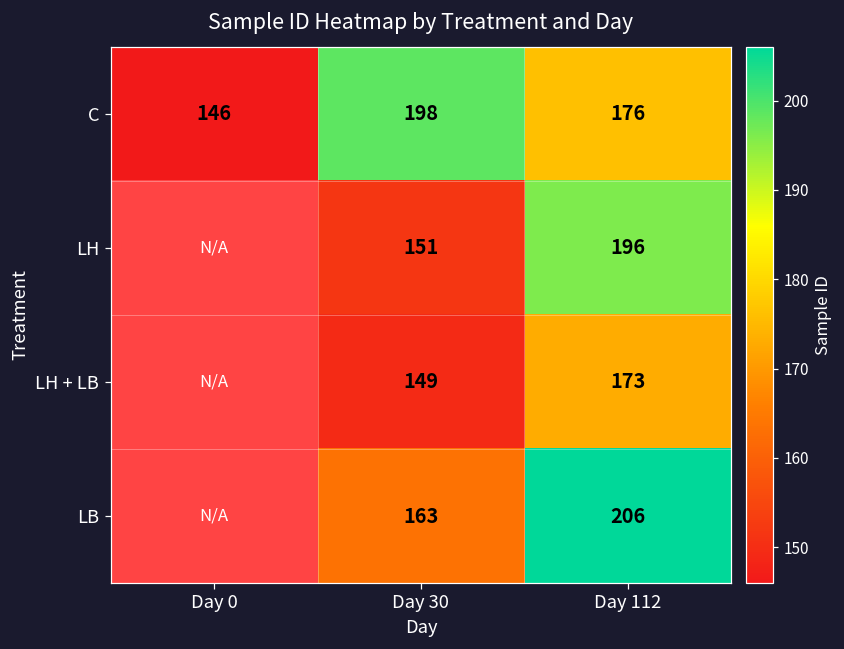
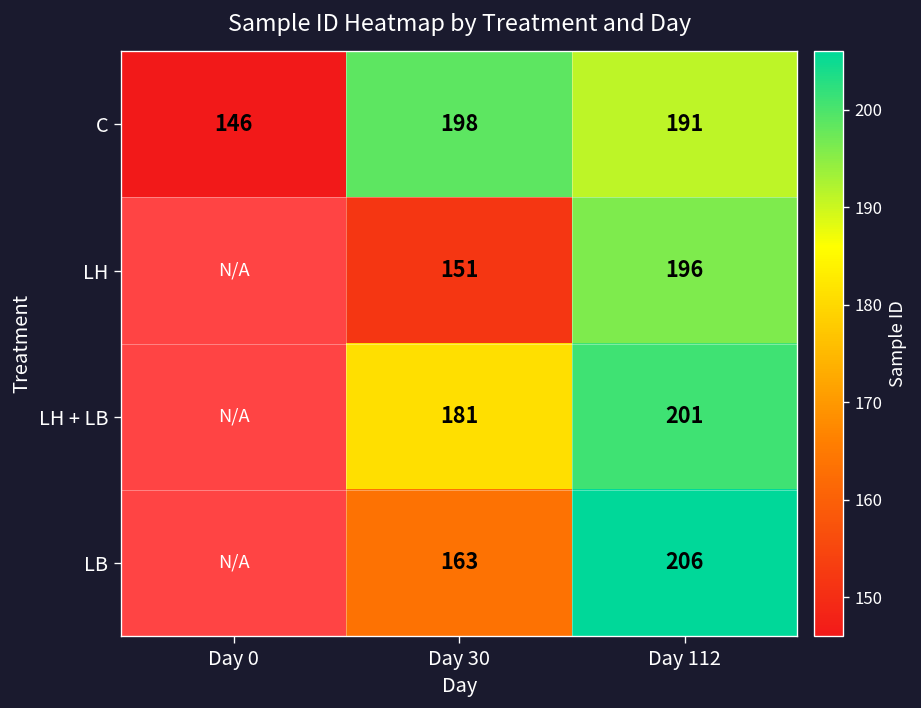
  {
    "C": {
      "Day 0": 146,
      "Day 30": 198,
-     "Day 112": 176
+     "Day 112": 191
    },
    "LH": {
      "Day 30": 151,
      "Day 112": 196
    },
    "LH + LB": {
-     "Day 30": 149,
-     "Day 112": 173
+     "Day 30": 181,
+     "Day 112": 201
    },
    "LB": {
      "Day 30": 163,
      "Day 112": 206
    }
  }
